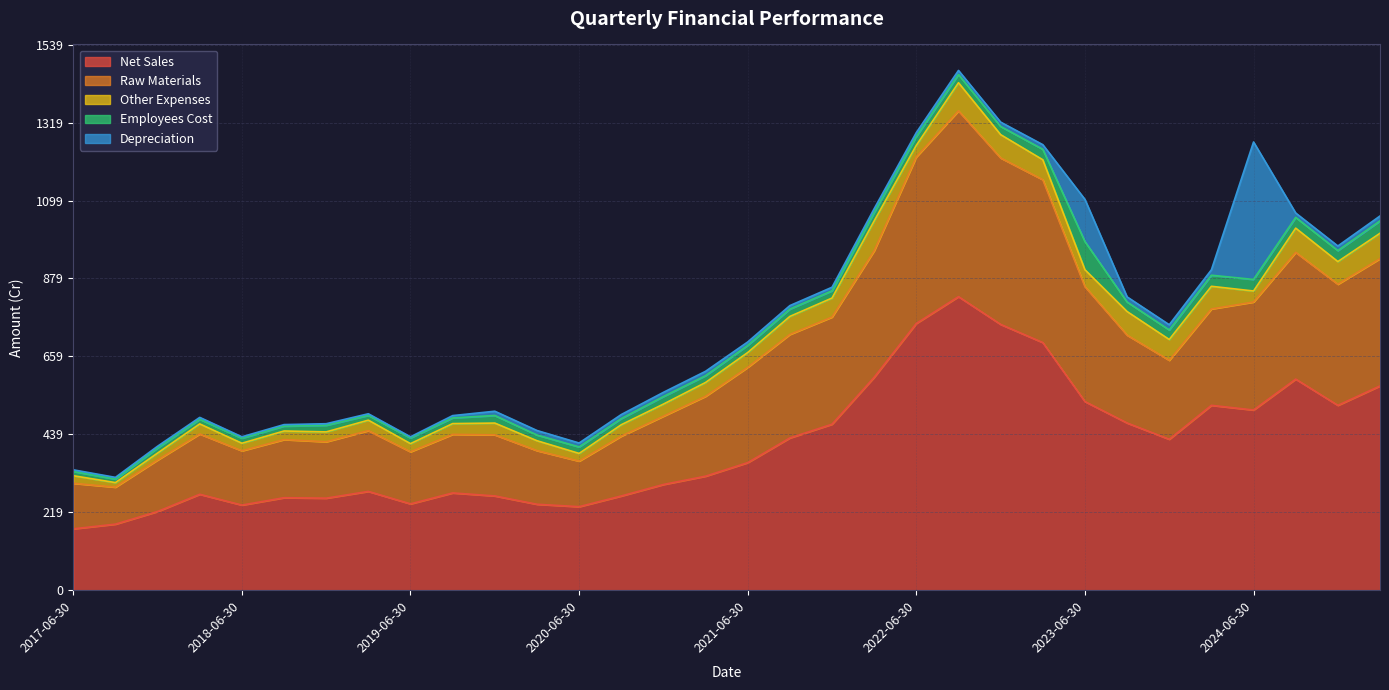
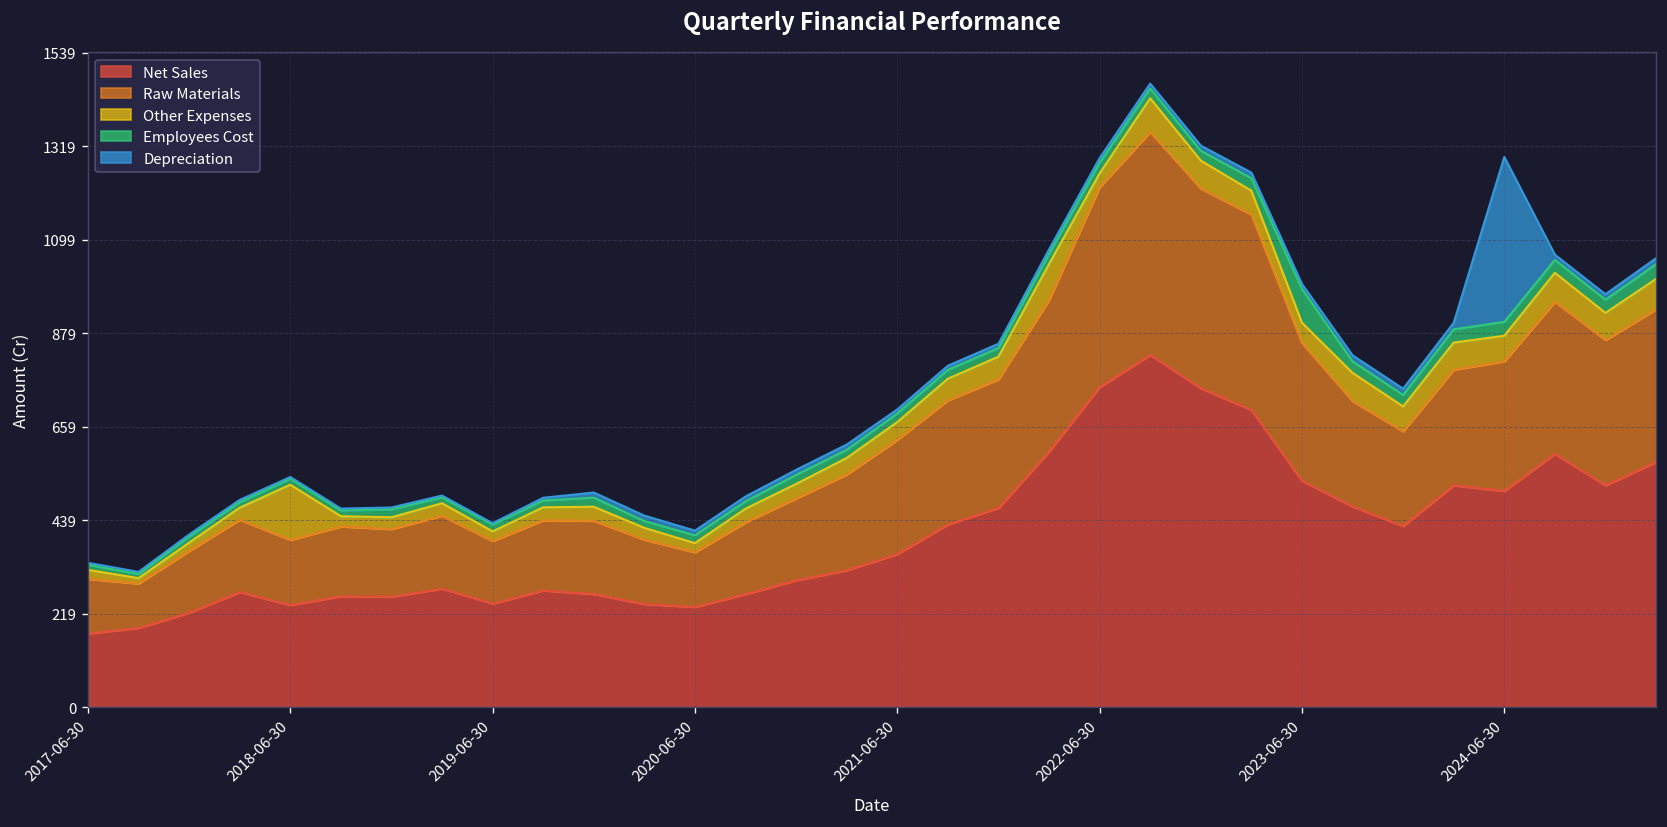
  {
    "Other Expenses": {
      "2017-06-30": 20,
-     "2018-06-30": 20,
+     "2018-06-30": 130,
      "2019-06-30": 20,
      "2020-06-30": 20,
      "2021-06-30": 40,
      "2022-06-30": 30,
      "2023-06-30": 50,
-     "2024-06-30": 30
+     "2024-06-30": 60
    },
    "Employees Cost": {
      "2020-06-30": 20,
      "2021-06-30": 20,
      "2022-06-30": 20,
      "2023-06-30": 80,
      "2024-06-30": 30
    },
    "Depreciation": {
      "2020-06-30": 10,
      "2021-06-30": 10,
      "2022-06-30": 10,
-     "2023-06-30": 120,
+     "2023-06-30": 10,
      "2024-06-30": 390
    }
  }
